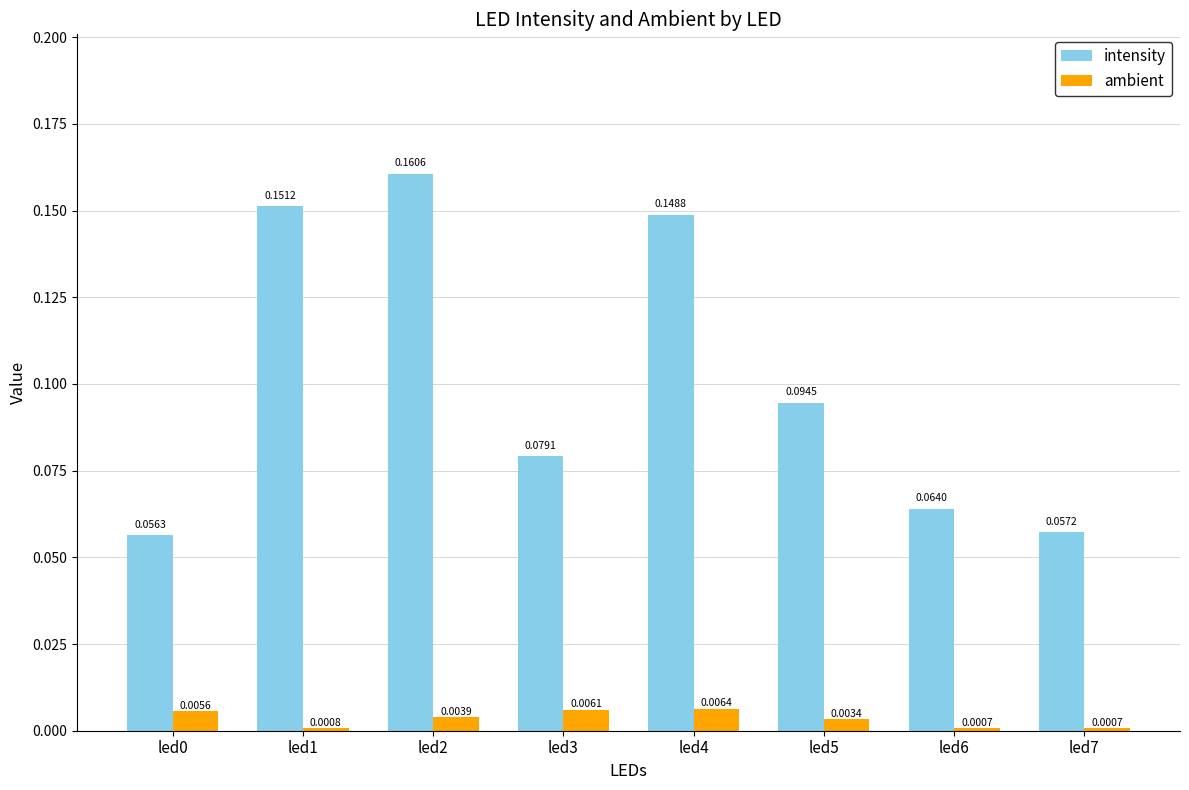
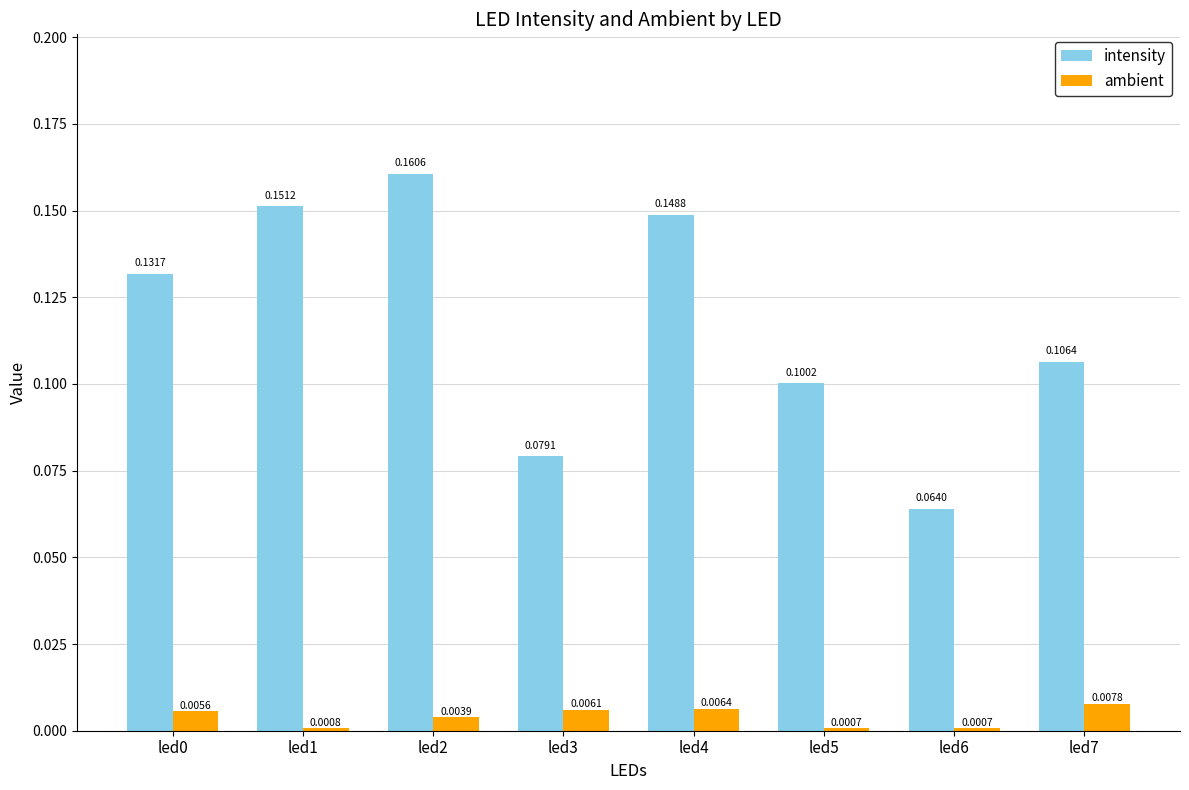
  {
    "intensity": {
-     "led0": 0.0563,
+     "led0": 0.1317,
      "led1": 0.1512,
      "led2": 0.1606,
      "led3": 0.0791,
      "led4": 0.1488,
-     "led5": 0.0945,
+     "led5": 0.1002,
      "led6": 0.0640,
-     "led7": 0.0572
+     "led7": 0.1064
    },
    "ambient": {
      "led0": 0.0056,
      "led1": 0.0008,
      "led2": 0.0039,
      "led3": 0.0061,
      "led4": 0.0064,
-     "led5": 0.0034,
+     "led5": 0.0007,
      "led6": 0.0007,
-     "led7": 0.0007
+     "led7": 0.0078
    }
  }
